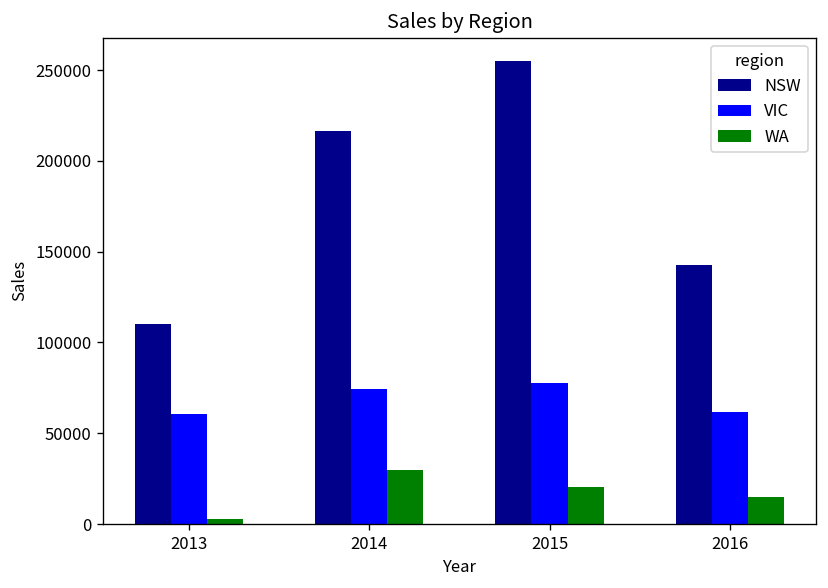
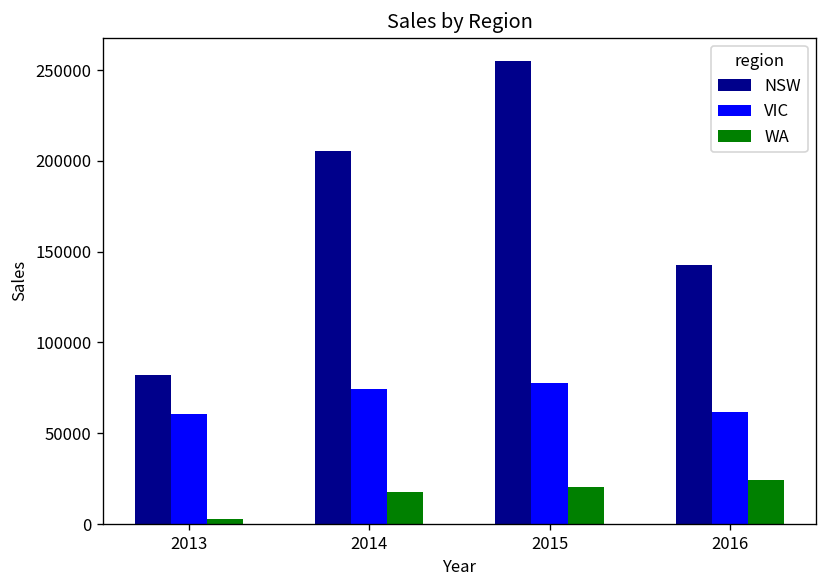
  {
    "NSW": {
-     "2013": 110000,
-     "2014": 217000,
+     "2013": 82000,
+     "2014": 206000,
      "2015": 255000,
      "2016": 143000
    },
    "VIC": {
      "2013": 60000,
      "2014": 75000,
      "2015": 77000,
      "2016": 62000
    },
    "WA": {
      "2013": 3000,
-     "2014": 30000,
+     "2014": 18000,
      "2015": 20000,
-     "2016": 15000
+     "2016": 24000
    }
  }
